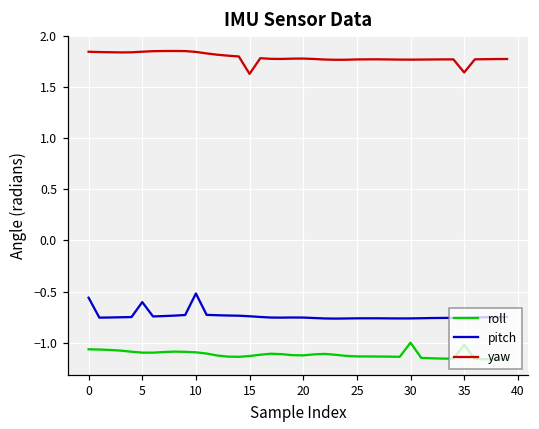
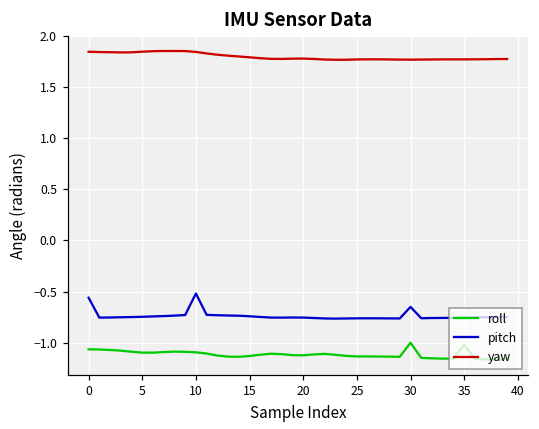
  {
    "roll": {
      "0": -1.1,
      "5": -1.1,
      "10": -1.1,
      "15": -1.1,
      "20": -1.1,
      "25": -1.1,
      "30": -1.0
    },
    "pitch": {
      "0": -0.6,
-     "5": -0.6,
+     "5": -0.7,
      "10": -0.5,
      "15": -0.7,
      "20": -0.8,
      "25": -0.8,
-     "30": -0.8
+     "30": -0.6
    },
    "yaw": {
      "0": 1.8,
      "5": 1.8,
      "10": 1.8,
-     "15": 1.6,
+     "15": 1.8,
      "20": 1.8,
      "25": 1.8,
      "30": 1.8,
-     "35": 1.6
+     "35": 1.8
    }
  }
